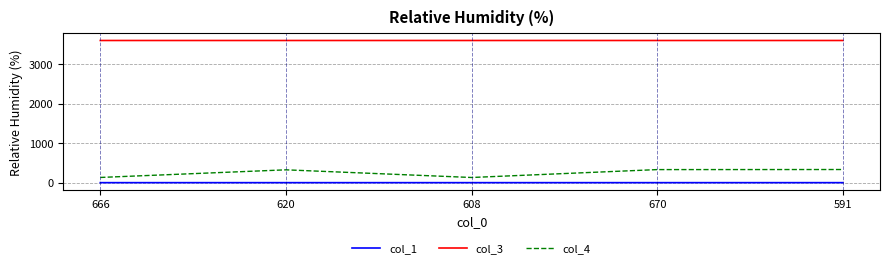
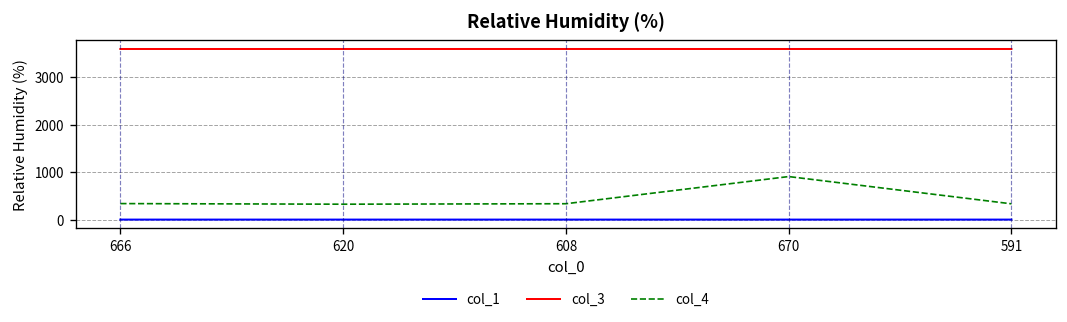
  {
    "col_1": {
      "666": 0,
      "620": 0,
      "608": 0,
      "670": 0,
      "591": 0
    },
    "col_3": {
      "666": 3600,
      "620": 3600,
      "608": 3600,
      "670": 3600,
      "591": 3600
    },
    "col_4": {
-     "666": 100,
+     "666": 300,
      "620": 300,
-     "608": 100,
-     "670": 300,
+     "608": 300,
+     "670": 900,
      "591": 300
    }
  }
